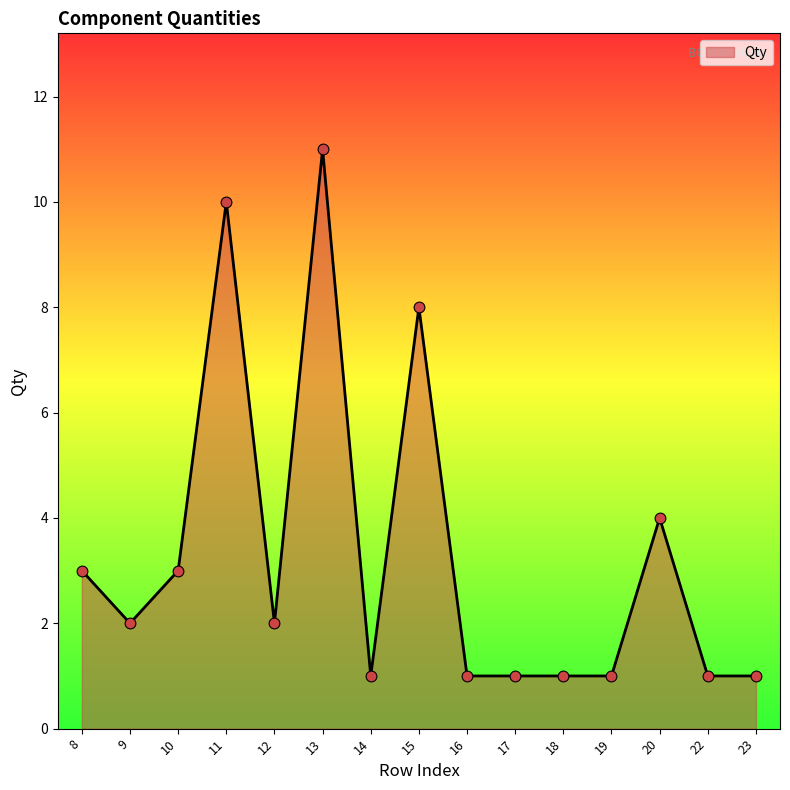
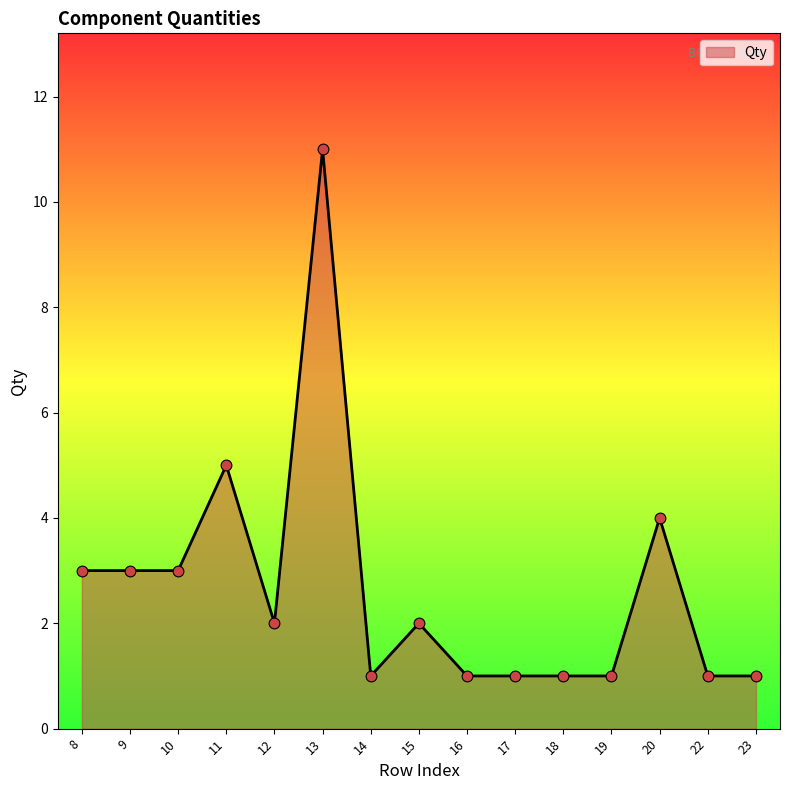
  {
    "8": 3,
-   "9": 2,
+   "9": 3,
    "10": 3,
-   "11": 10,
+   "11": 5,
    "12": 2,
    "13": 11,
    "14": 1,
-   "15": 8,
+   "15": 2,
    "16": 1,
    "17": 1,
    "18": 1,
    "19": 1,
    "20": 4,
    "22": 1,
    "23": 1
  }
